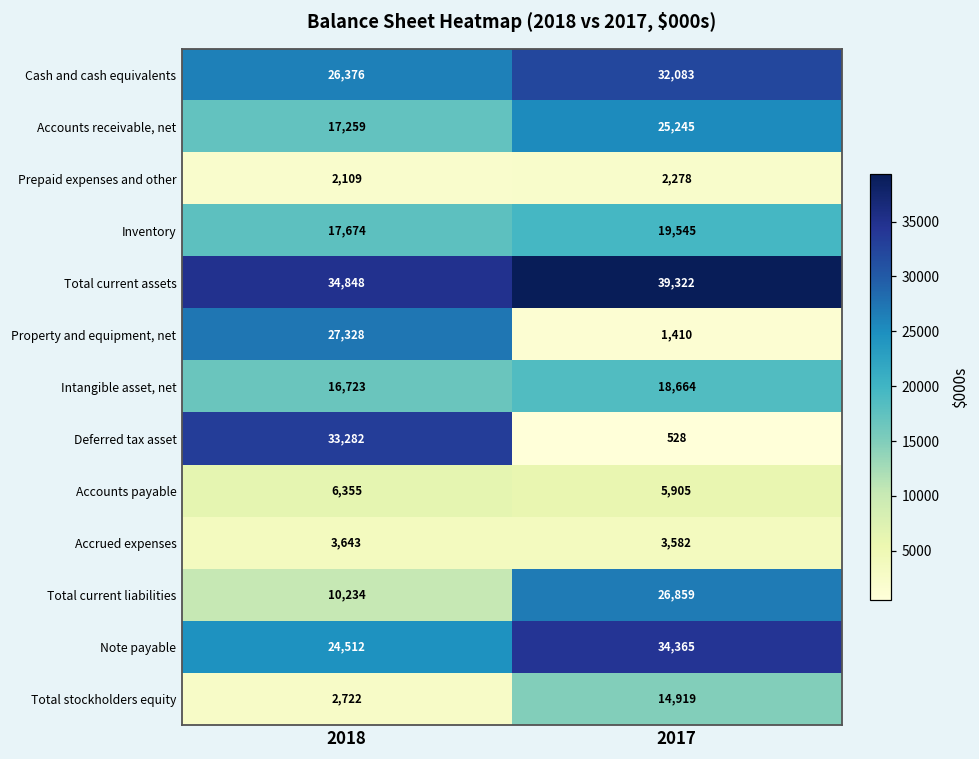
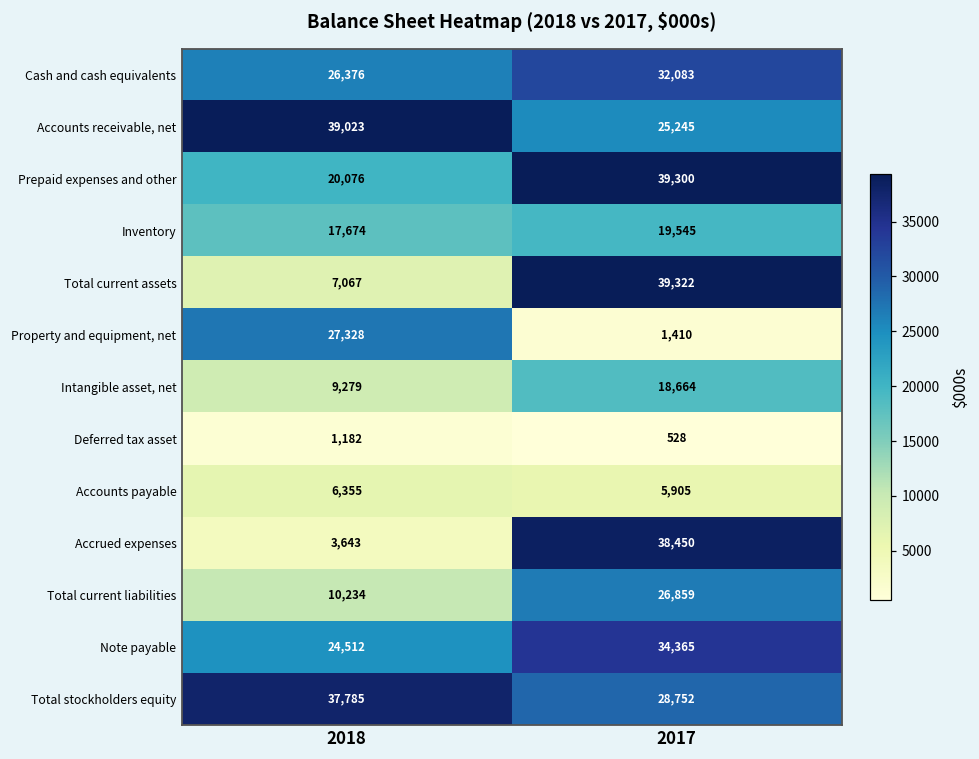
  {
    "Cash and cash equivalents": {
      "2018": "26,376",
      "2017": "32,083"
    },
    "Accounts receivable, net": {
-     "2018": "17,259",
+     "2018": "39,023",
      "2017": "25,245"
    },
    "Prepaid expenses and other": {
-     "2018": "2,109",
-     "2017": "2,278"
+     "2018": "20,076",
+     "2017": "39,300"
    },
    "Inventory": {
      "2018": "17,674",
      "2017": "19,545"
    },
    "Total current assets": {
-     "2018": "34,848",
+     "2018": "7,067",
      "2017": "39,322"
    },
    "Property and equipment, net": {
      "2018": "27,328",
      "2017": "1,410"
    },
    "Intangible asset, net": {
-     "2018": "16,723",
+     "2018": "9,279",
      "2017": "18,664"
    },
    "Deferred tax asset": {
-     "2018": "33,282",
+     "2018": "1,182",
      "2017": "528"
    },
    "Accounts payable": {
      "2018": "6,355",
      "2017": "5,905"
    },
    "Accrued expenses": {
      "2018": "3,643",
-     "2017": "3,582"
+     "2017": "38,450"
    },
    "Total current liabilities": {
      "2018": "10,234",
      "2017": "26,859"
    },
    "Note payable": {
      "2018": "24,512",
      "2017": "34,365"
    },
    "Total stockholders equity": {
-     "2018": "2,722",
-     "2017": "14,919"
+     "2018": "37,785",
+     "2017": "28,752"
    }
  }
